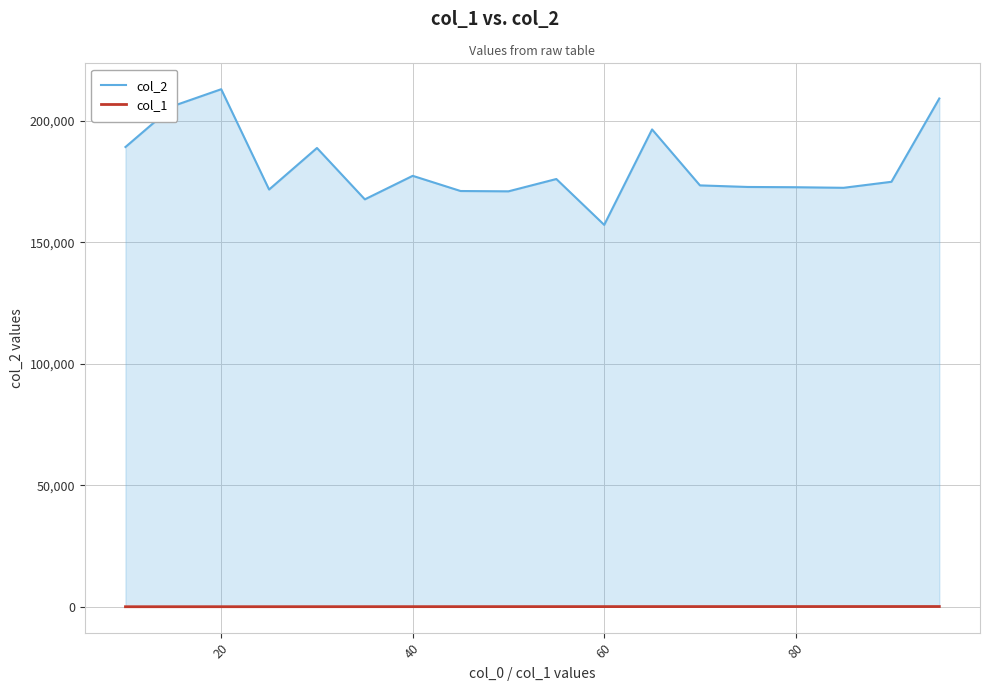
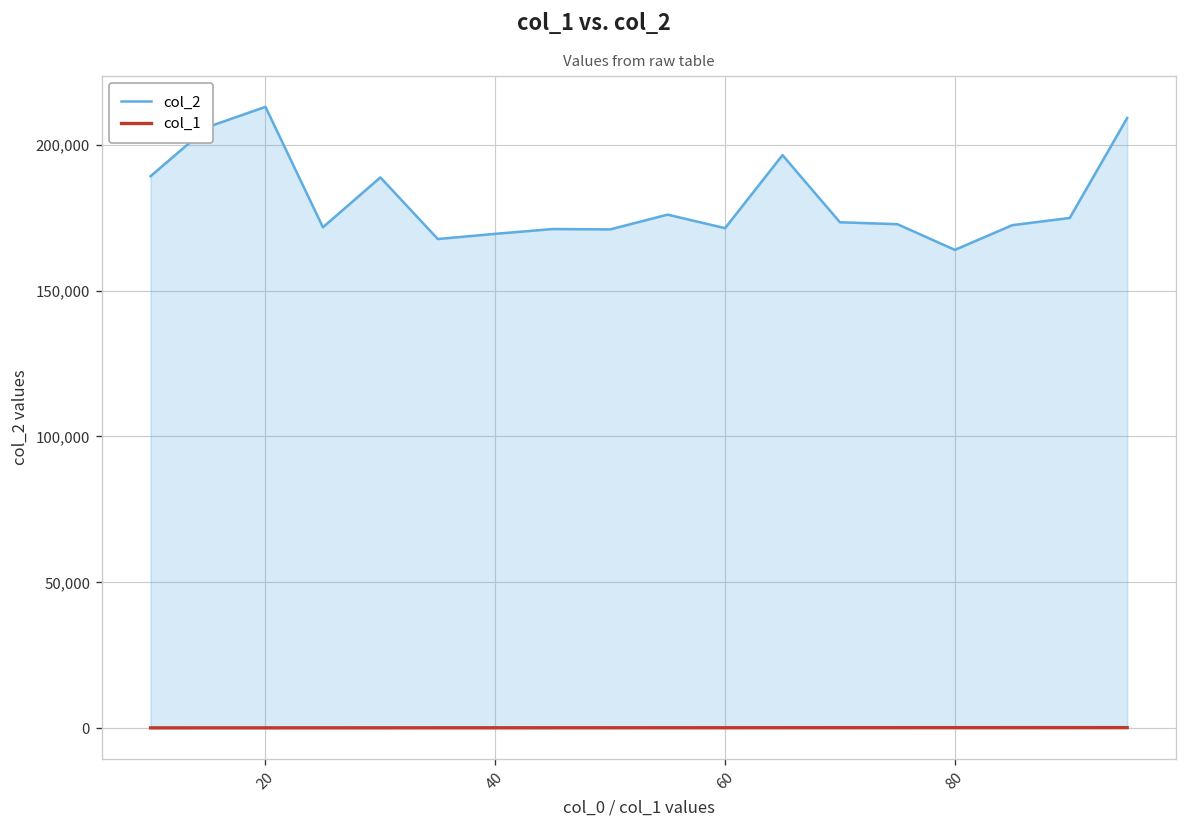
  {
    "col_2": {
      "20": "213,000",
-     "40": "177,000",
-     "60": "157,000",
-     "80": "173,000"
+     "40": "170,000",
+     "60": "171,000",
+     "80": "164,000"
    },
    "col_1": {
      "20": "0",
      "40": "0",
      "60": "0",
      "80": "0"
    }
  }
